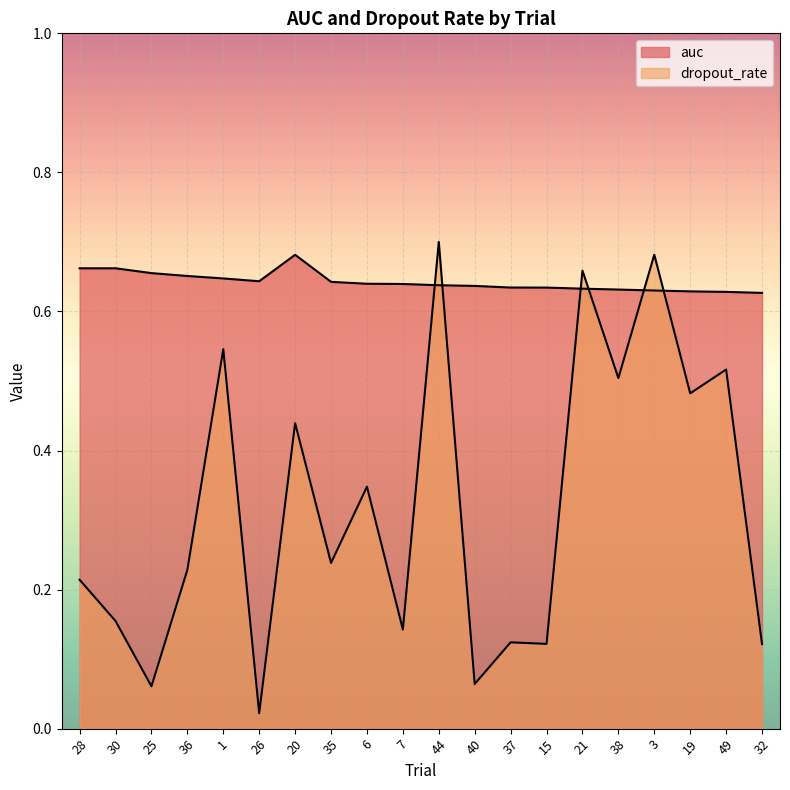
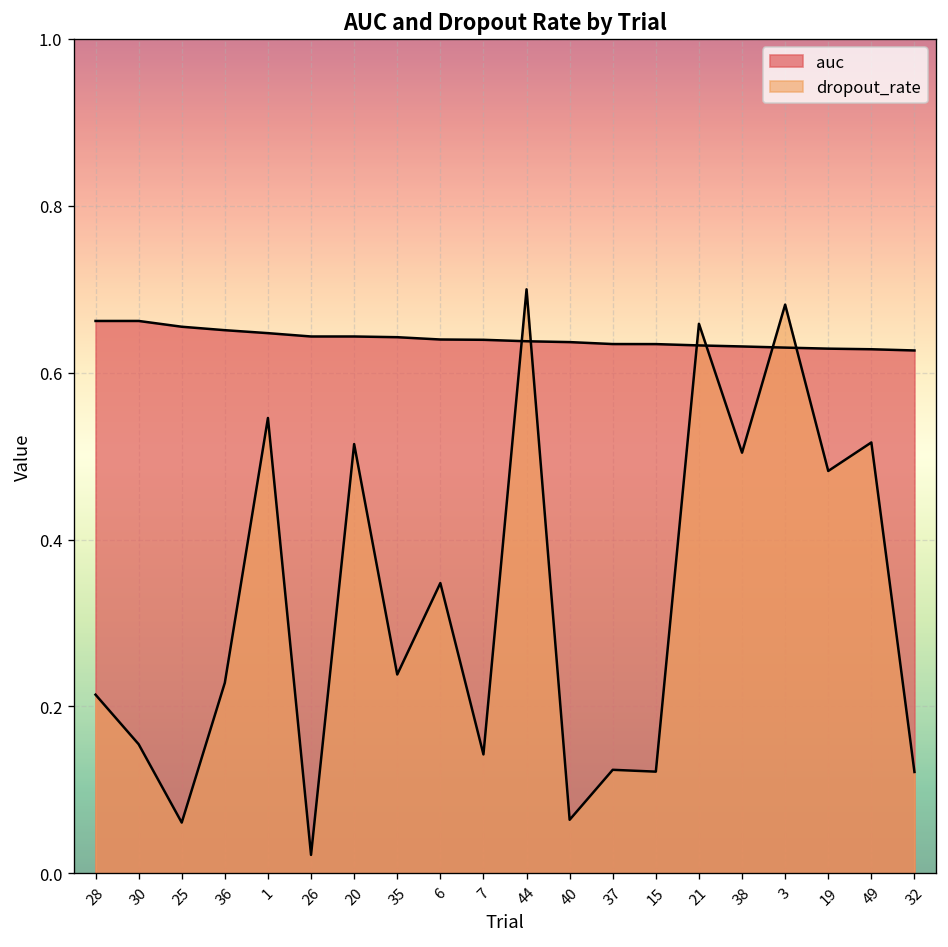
  {
    "auc": {
      "28": 0.66,
      "30": 0.66,
      "25": 0.66,
      "36": 0.65,
      "1": 0.65,
      "26": 0.64,
-     "20": 0.68,
+     "20": 0.64,
      "35": 0.64,
      "6": 0.64,
      "7": 0.64,
      "44": 0.64,
      "40": 0.64,
      "37": 0.63,
      "15": 0.63,
      "21": 0.63,
      "38": 0.63,
      "3": 0.63,
      "19": 0.63,
      "49": 0.63,
      "32": 0.63
    },
    "dropout_rate": {
      "28": 0.21,
      "30": 0.15,
      "25": 0.06,
      "36": 0.23,
      "1": 0.55,
      "26": 0.02,
-     "20": 0.44,
+     "20": 0.51,
      "35": 0.24,
      "6": 0.35,
      "7": 0.14,
      "44": 0.70,
      "40": 0.06,
      "37": 0.12,
      "15": 0.12,
      "21": 0.66,
      "38": 0.50,
      "3": 0.68,
      "19": 0.48,
      "49": 0.52,
      "32": 0.12
    }
  }
